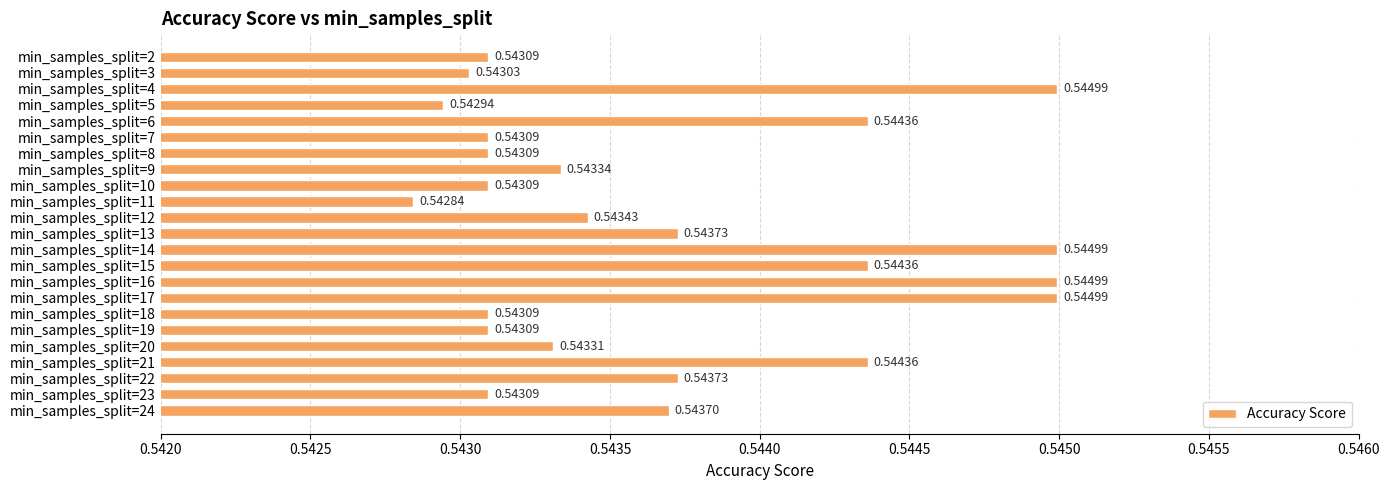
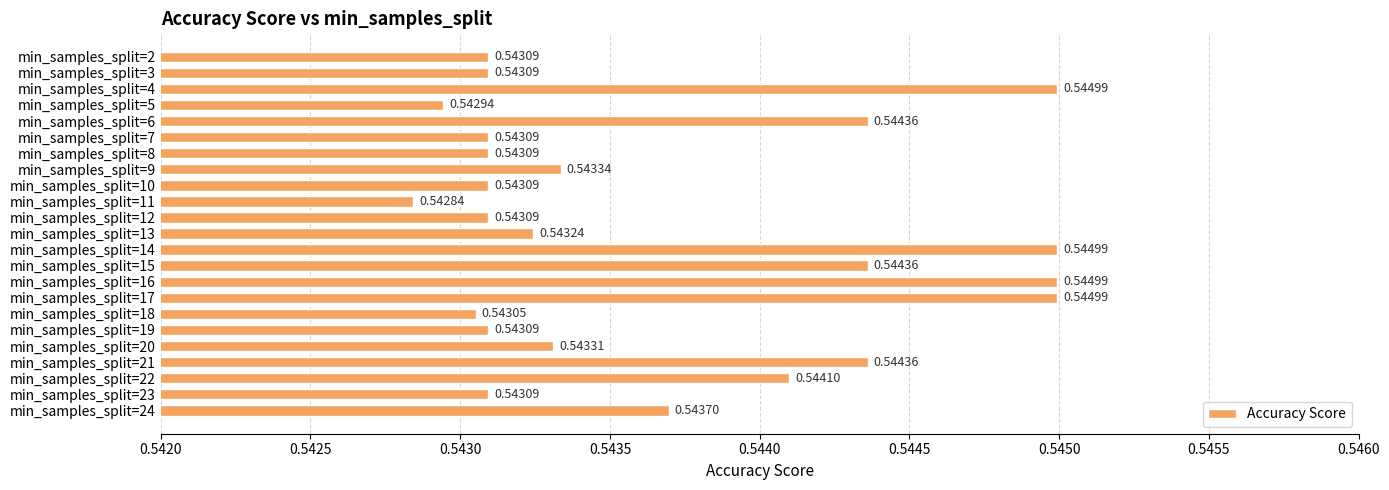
  {
    "min_samples_split=2": 0.54309,
-   "min_samples_split=3": 0.54303,
+   "min_samples_split=3": 0.54309,
    "min_samples_split=4": 0.54499,
    "min_samples_split=5": 0.54294,
    "min_samples_split=6": 0.54436,
    "min_samples_split=7": 0.54309,
    "min_samples_split=8": 0.54309,
    "min_samples_split=9": 0.54334,
    "min_samples_split=10": 0.54309,
    "min_samples_split=11": 0.54284,
-   "min_samples_split=12": 0.54343,
-   "min_samples_split=13": 0.54373,
+   "min_samples_split=12": 0.54309,
+   "min_samples_split=13": 0.54324,
    "min_samples_split=14": 0.54499,
    "min_samples_split=15": 0.54436,
    "min_samples_split=16": 0.54499,
    "min_samples_split=17": 0.54499,
-   "min_samples_split=18": 0.54309,
+   "min_samples_split=18": 0.54305,
    "min_samples_split=19": 0.54309,
    "min_samples_split=20": 0.54331,
    "min_samples_split=21": 0.54436,
-   "min_samples_split=22": 0.54373,
+   "min_samples_split=22": 0.54410,
    "min_samples_split=23": 0.54309,
    "min_samples_split=24": 0.54370
  }
